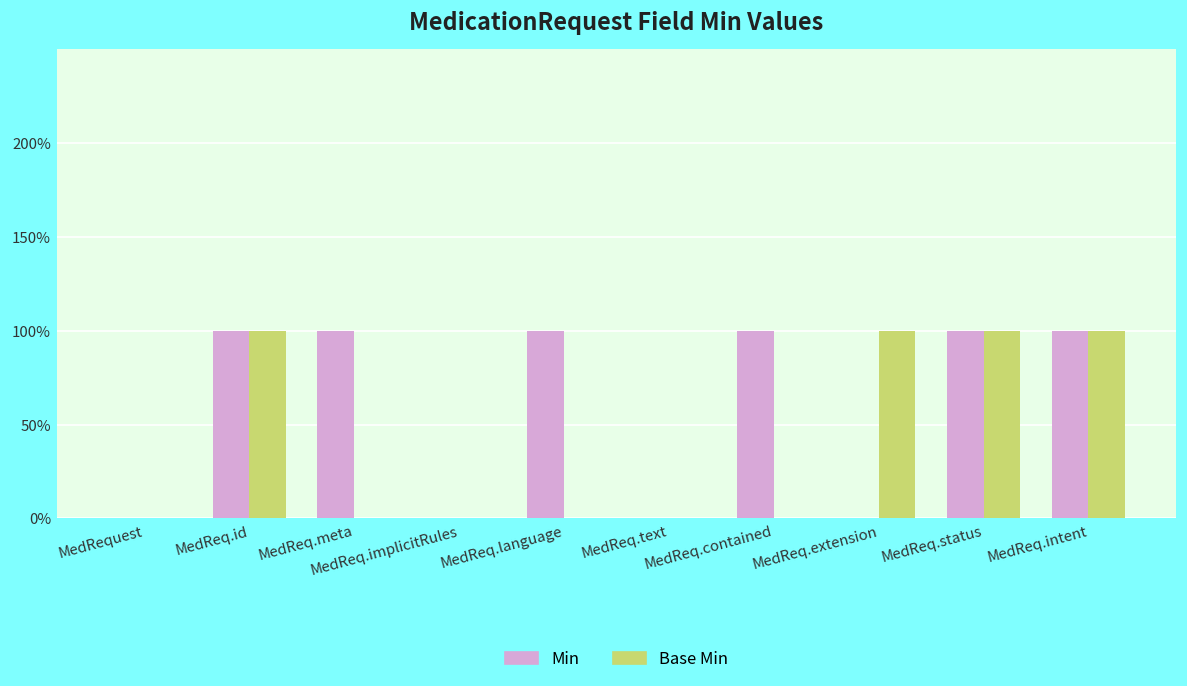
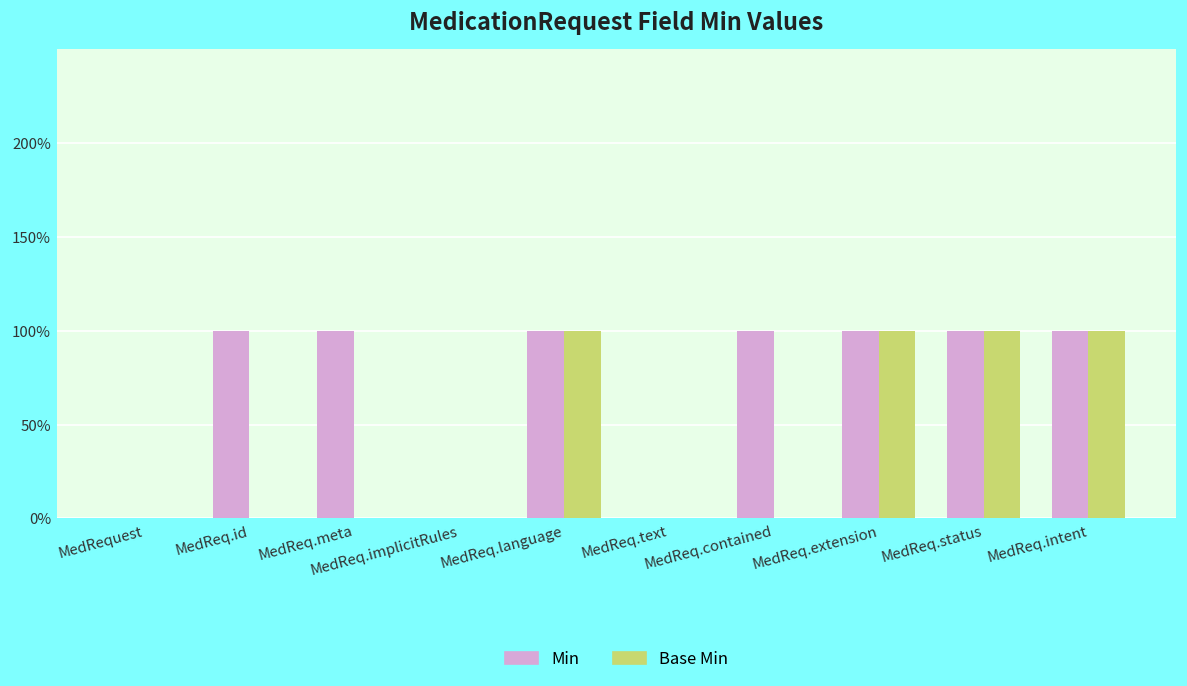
  {
    "Min": {
      "MedRequest": "0%",
      "MedReq.id": "100%",
      "MedReq.meta": "100%",
      "MedReq.implicitRules": "0%",
      "MedReq.language": "100%",
      "MedReq.text": "0%",
      "MedReq.contained": "100%",
-     "MedReq.extension": "0%",
+     "MedReq.extension": "100%",
      "MedReq.status": "100%",
      "MedReq.intent": "100%"
    },
    "Base Min": {
      "MedRequest": "0%",
-     "MedReq.id": "100%",
+     "MedReq.id": "0%",
      "MedReq.meta": "0%",
      "MedReq.implicitRules": "0%",
-     "MedReq.language": "0%",
+     "MedReq.language": "100%",
      "MedReq.text": "0%",
      "MedReq.contained": "0%",
      "MedReq.extension": "100%",
      "MedReq.status": "100%",
      "MedReq.intent": "100%"
    }
  }
